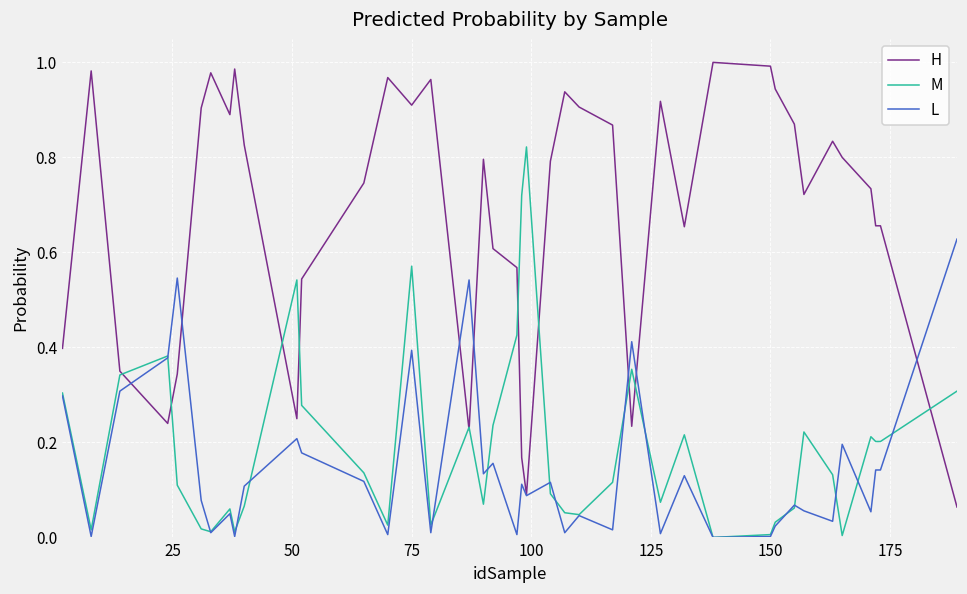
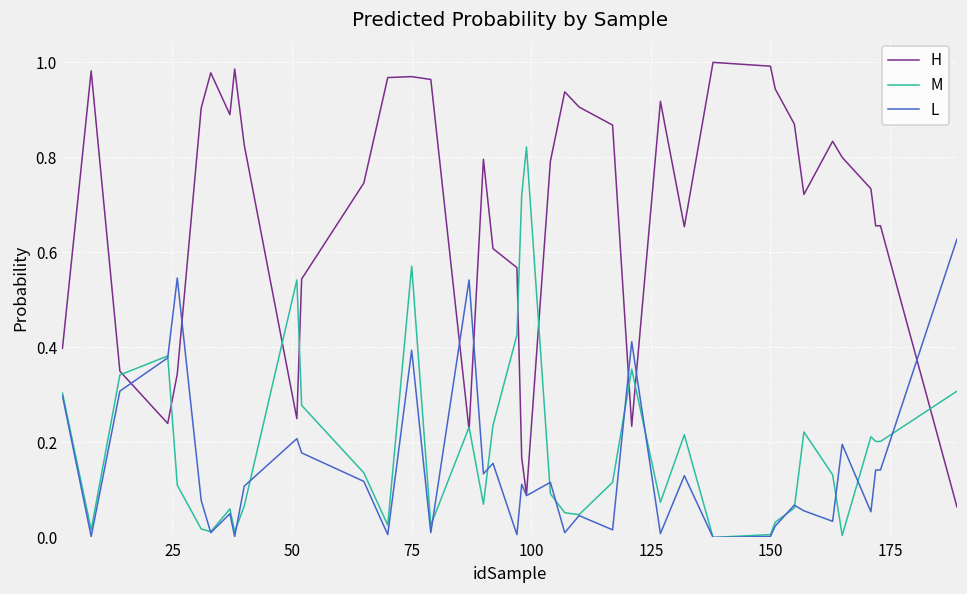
  {
    "H": {
-     "75": 0.91,
+     "75": 0.97,
      "150": 0.99
    },
    "M": {
      "75": 0.57
    },
    "L": {
      "75": 0.39
    }
  }
